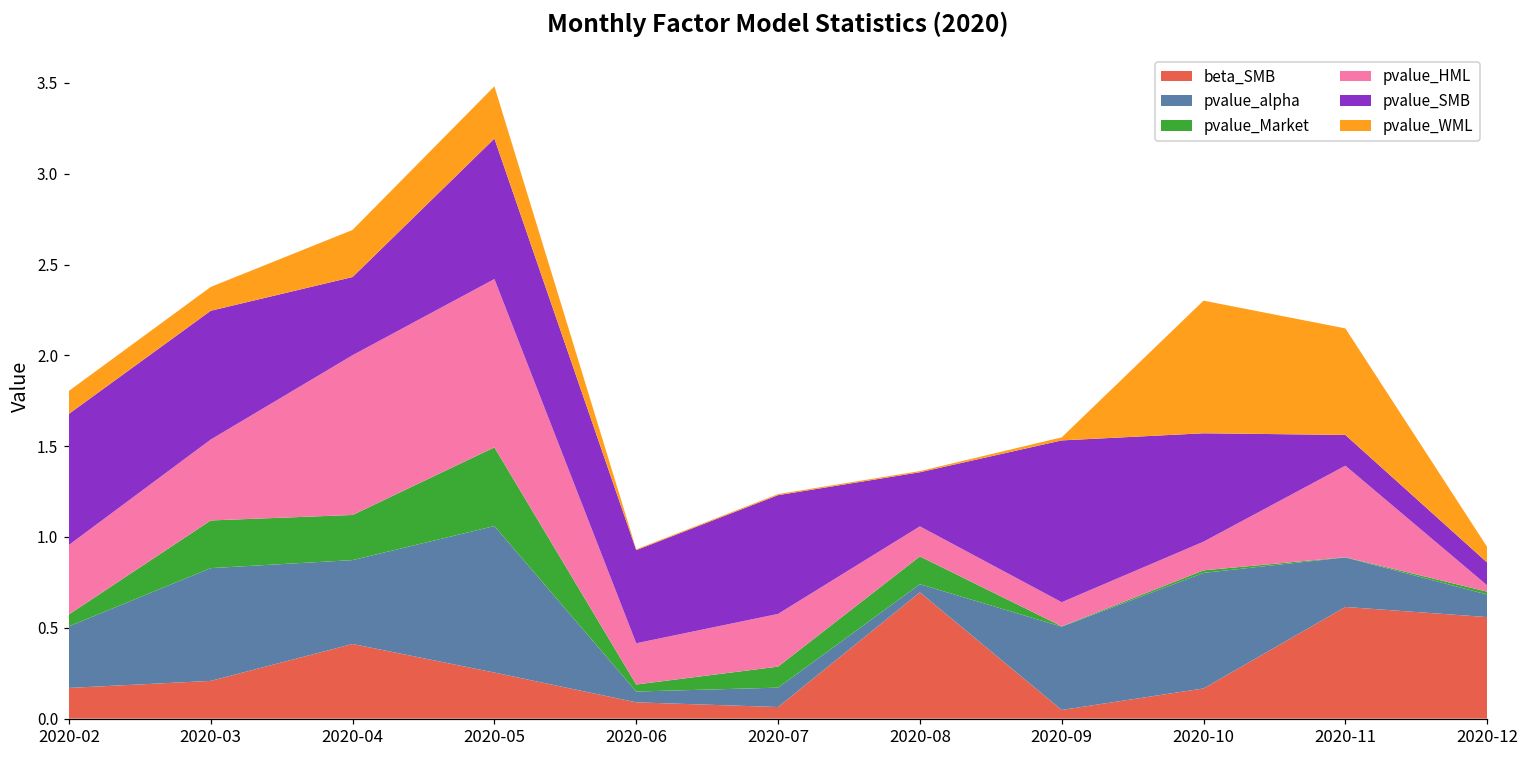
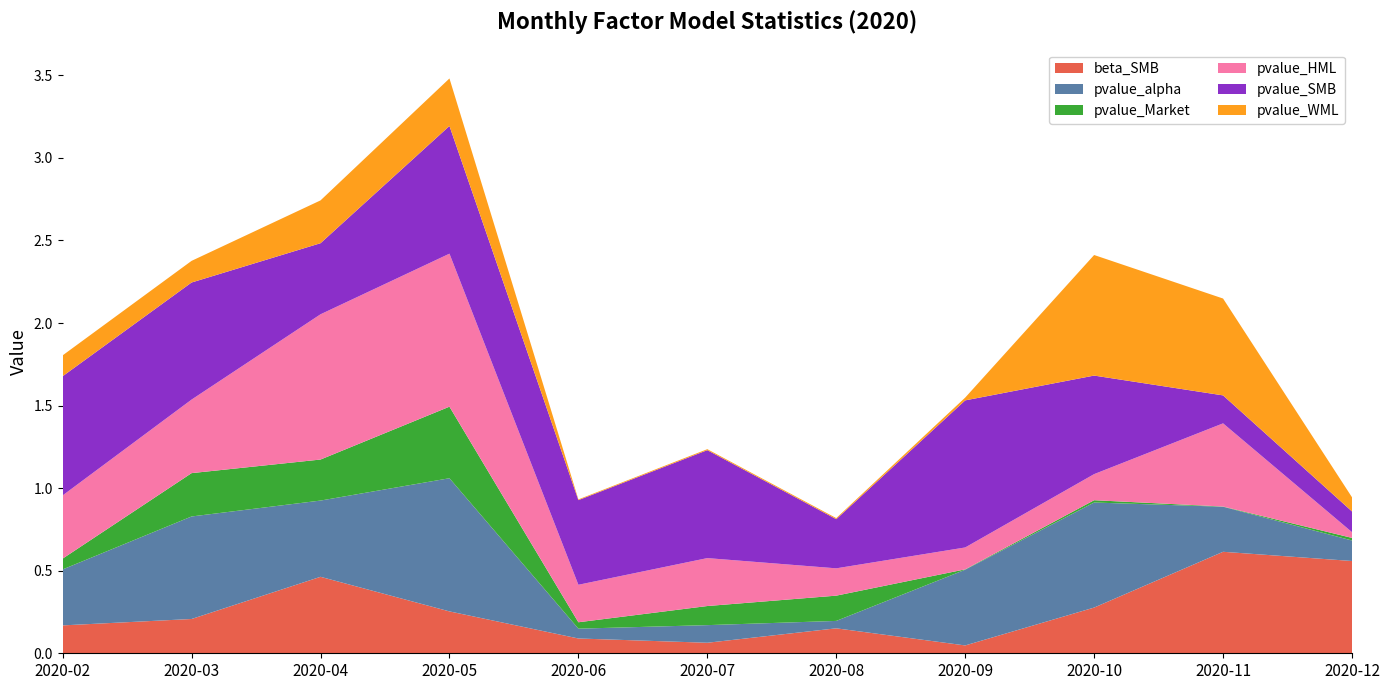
  {
    "beta_SMB": {
-     "2020-04": 0.41,
-     "2020-08": 0.70,
-     "2020-10": 0.17
+     "2020-04": 0.46,
+     "2020-08": 0.15,
+     "2020-10": 0.28
    },
    "pvalue_WML": {
      "2020-02": 0.13,
      "2020-03": 0.13,
      "2020-04": 0.26,
      "2020-05": 0.29,
      "2020-09": 0.02,
      "2020-10": 0.73,
      "2020-11": 0.59,
      "2020-12": 0.09
    }
  }
